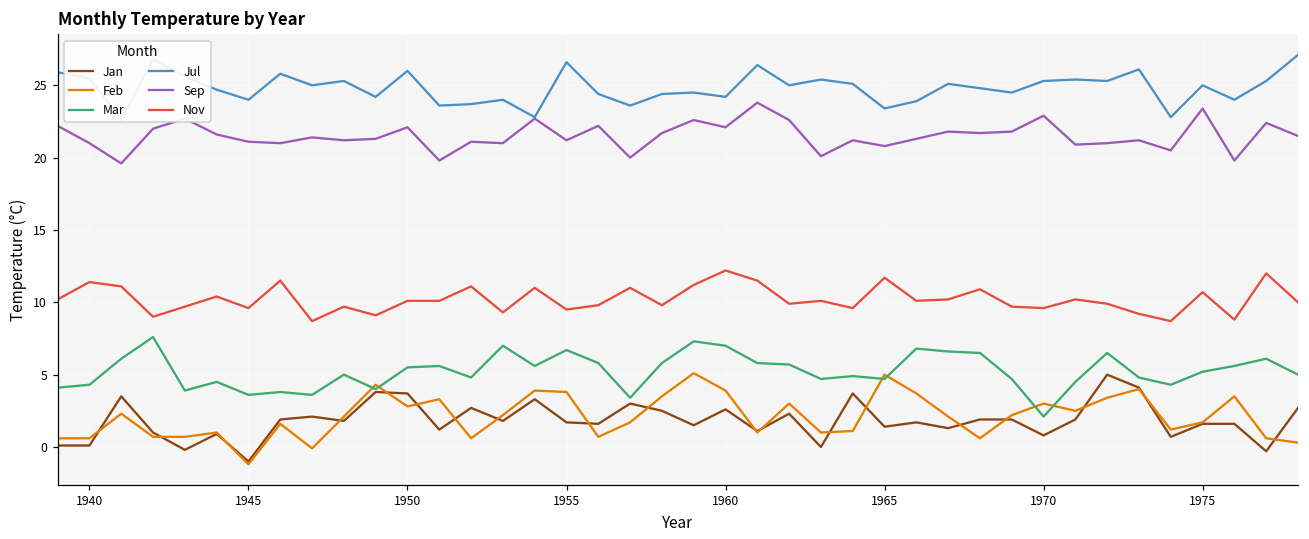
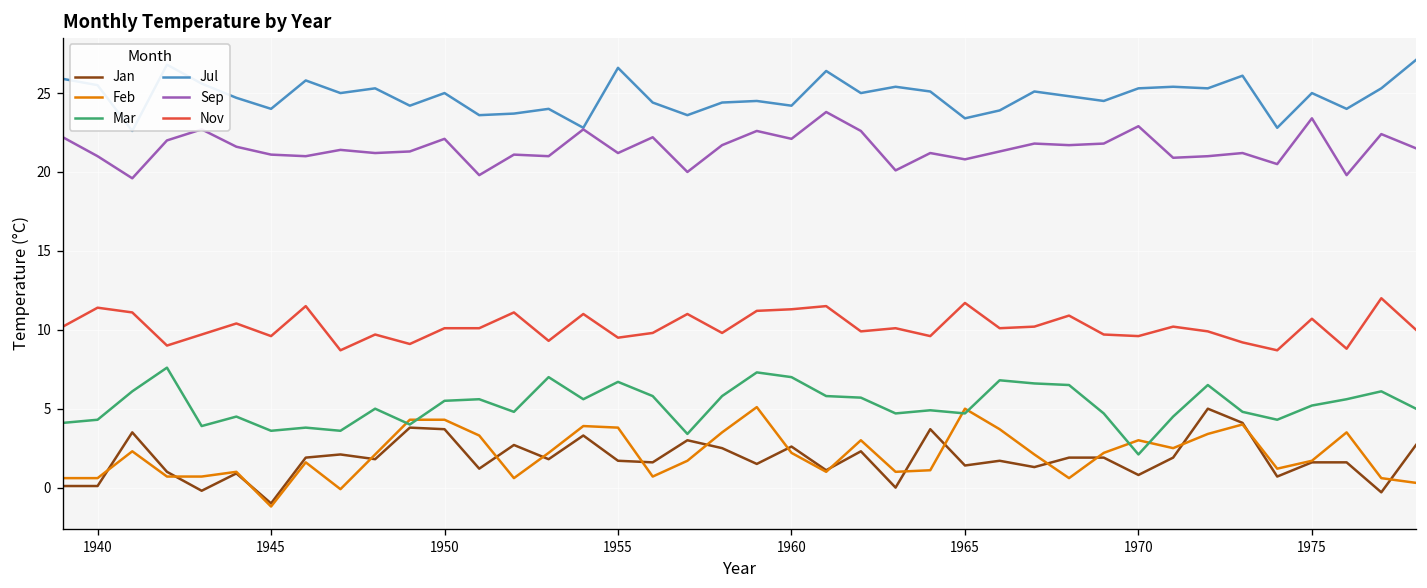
  {
    "Jan": {
      "1940": 0.1,
      "1945": -1.0,
      "1950": 3.7,
      "1955": 1.7,
      "1960": 2.6,
      "1965": 1.4,
      "1970": 0.8
    },
    "Feb": {
      "1940": 0.6,
      "1945": -1.2,
-     "1950": 2.8,
+     "1950": 4.3,
      "1955": 3.8,
-     "1960": 3.9,
+     "1960": 2.2,
      "1965": 5.0,
      "1970": 3.0
    },
    "Mar": {
      "1940": 4.3,
      "1945": 3.6,
      "1950": 5.5,
      "1955": 6.7,
      "1960": 7.0,
      "1965": 4.7,
      "1970": 2.1,
      "1975": 5.2
    },
    "Jul": {
      "1945": 24,
-     "1950": 26,
+     "1950": 25,
      "1955": 26.6,
      "1960": 24.2,
      "1965": 23.4,
      "1970": 25.3,
      "1975": 25
    },
    "Sep": {
      "1940": 21.0,
      "1945": 21.1,
      "1950": 22.1,
      "1955": 21.2,
      "1960": 22.1,
      "1965": 20.8,
      "1970": 22.9,
      "1975": 23.4
    },
    "Nov": {
      "1940": 11.4,
      "1945": 9.6,
      "1950": 10.1,
      "1955": 9.5,
-     "1960": 12.2,
+     "1960": 11.3,
      "1965": 11.7,
      "1970": 9.6,
      "1975": 10.7
    }
  }
